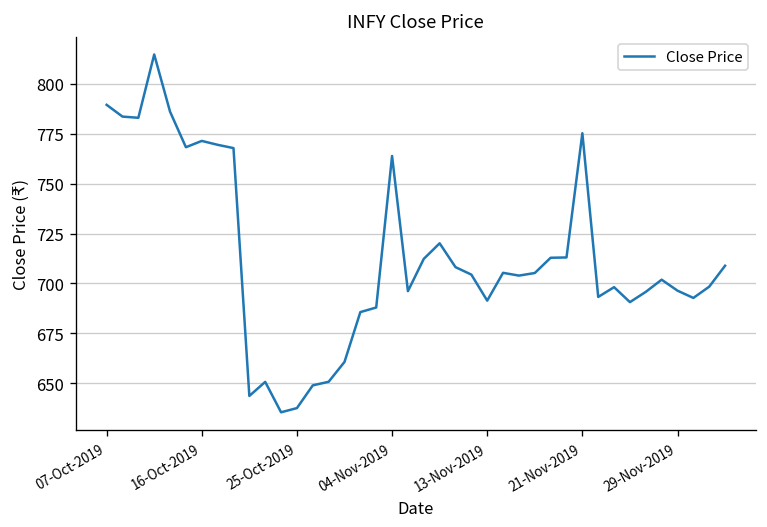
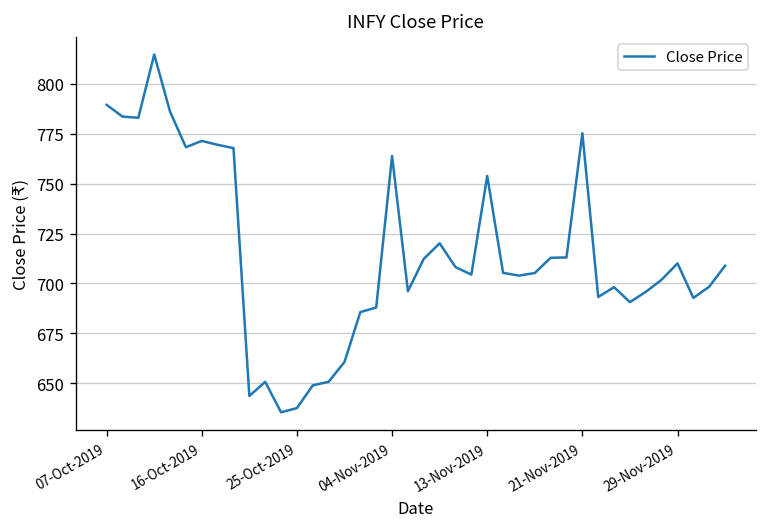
  {
    "07-Oct-2019": 790,
    "16-Oct-2019": 771,
    "25-Oct-2019": 637,
    "04-Nov-2019": 764,
-   "13-Nov-2019": 691,
+   "13-Nov-2019": 754,
    "21-Nov-2019": 775,
-   "29-Nov-2019": 696
+   "29-Nov-2019": 710
  }
